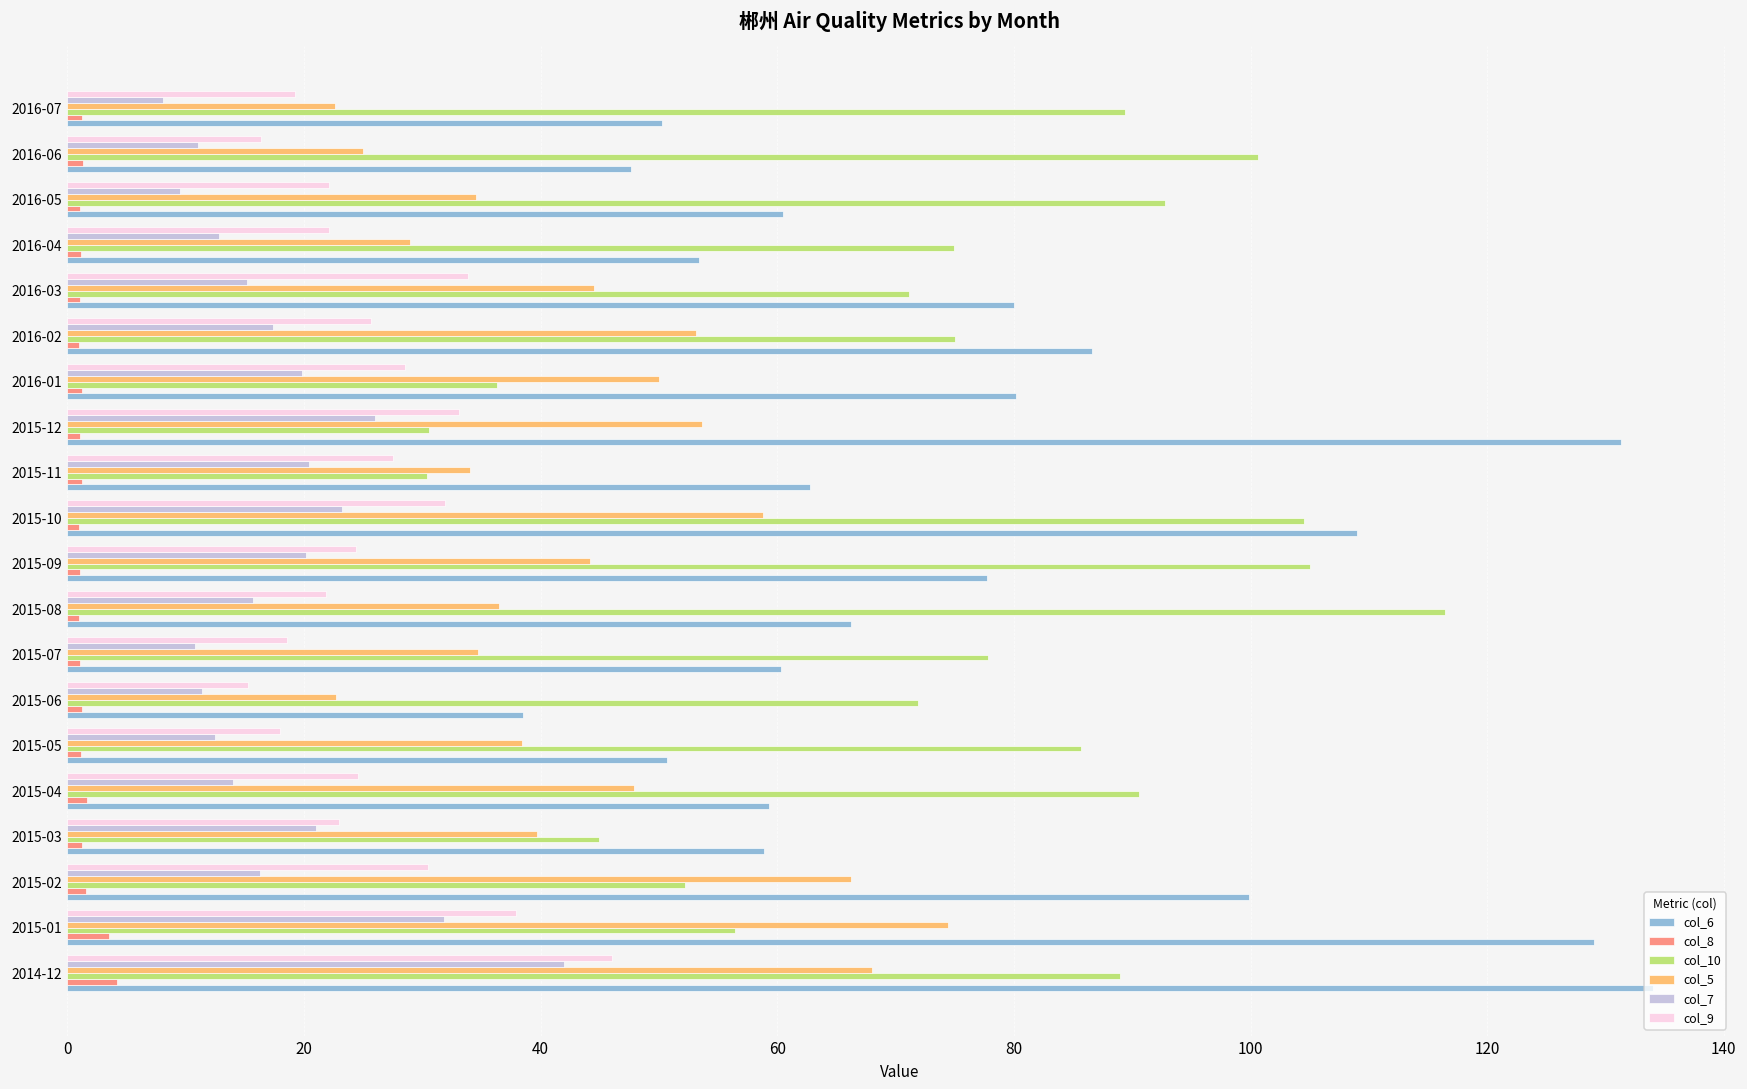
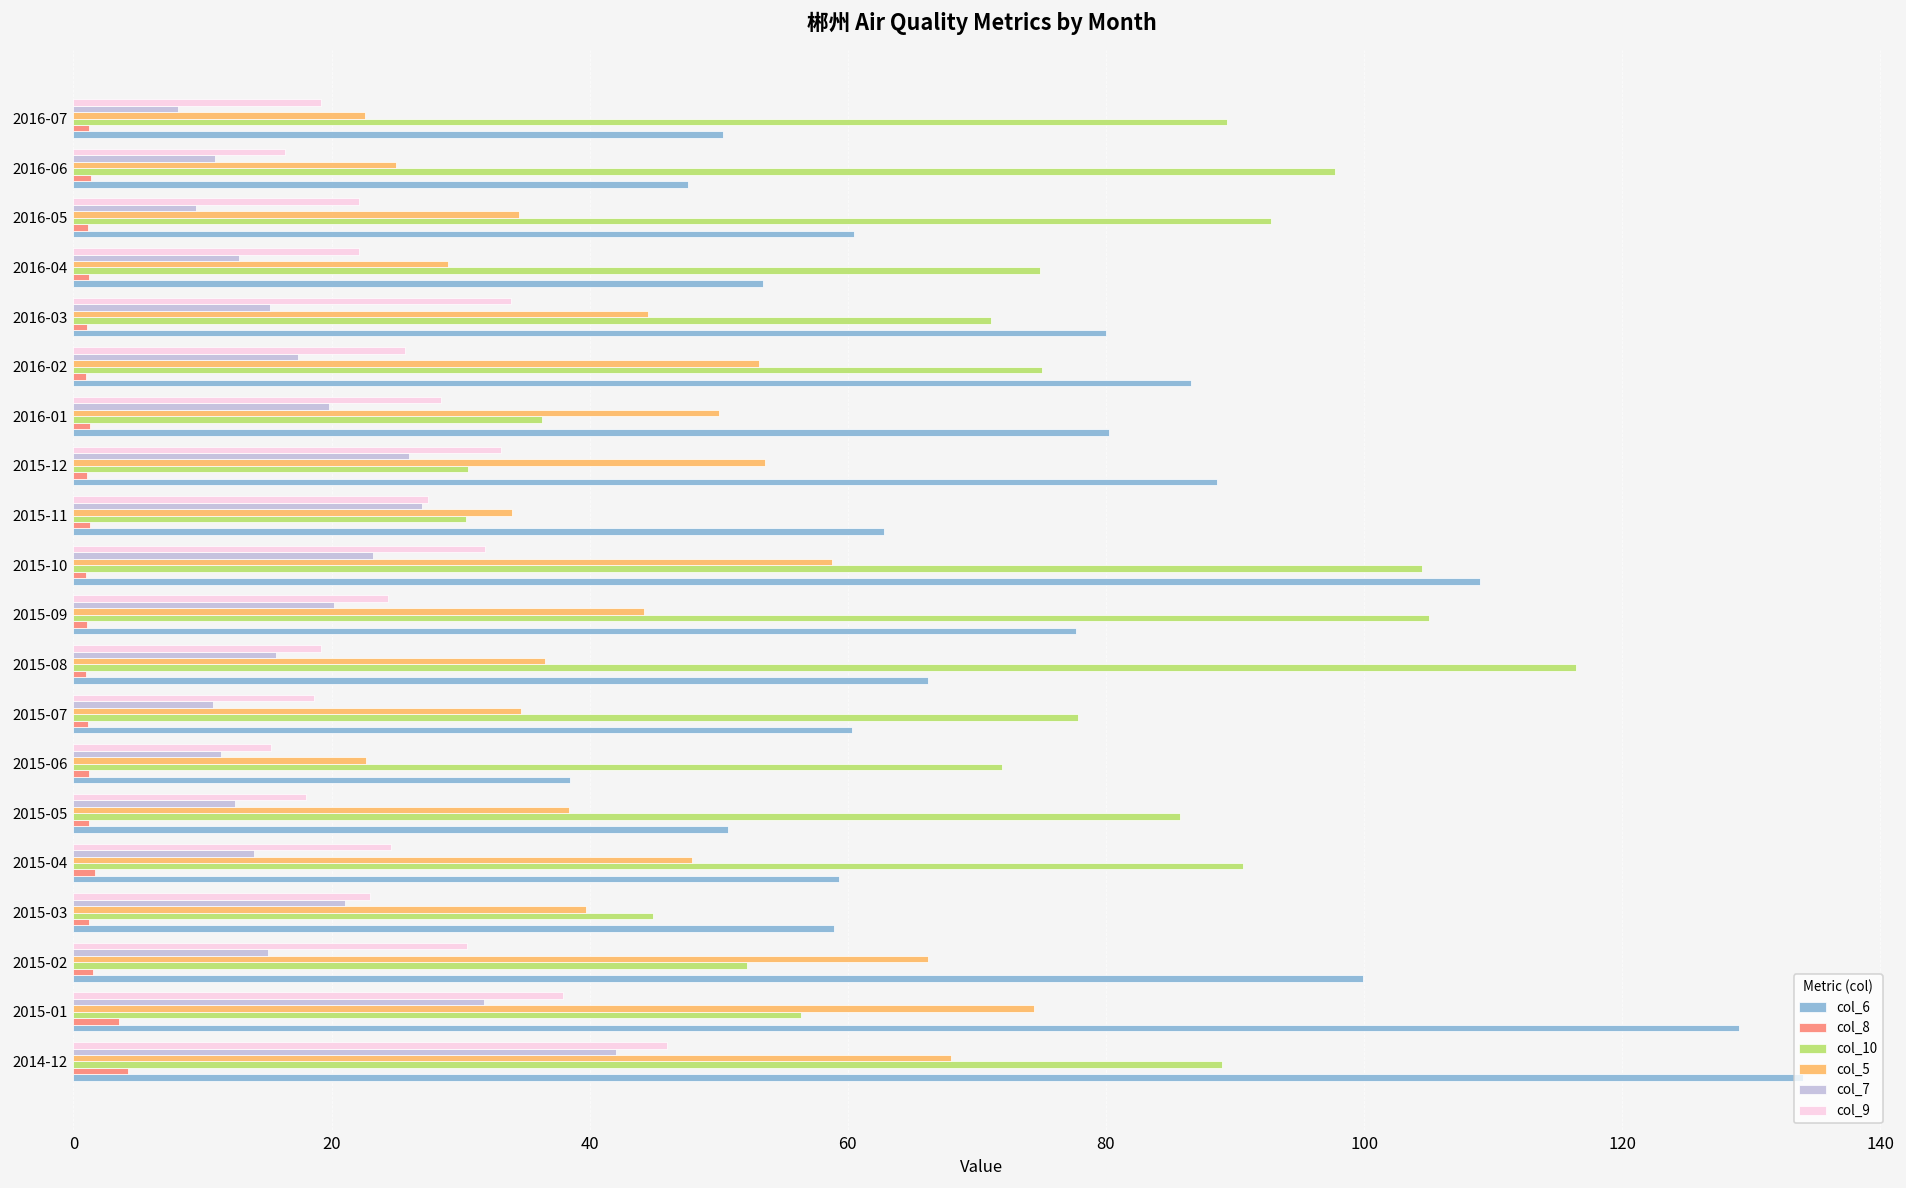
  {
    "col_6": {
      "2016-07": 50.3,
      "2016-06": 47.6,
      "2016-05": 60.5,
      "2016-04": 53.4,
      "2016-03": 80.0,
      "2016-02": 86.6,
      "2016-01": 80.2,
-     "2015-12": 131.3,
+     "2015-12": 88.6,
      "2015-11": 62.8,
      "2015-10": 109.0,
      "2015-09": 77.7,
      "2015-08": 66.2,
      "2015-07": 60.3,
      "2015-06": 38.5,
      "2015-05": 50.7,
      "2015-04": 59.3,
      "2015-03": 58.9,
      "2015-02": 99.9,
      "2015-01": 129.0
    },
    "col_10": {
      "2016-07": 89.4,
-     "2016-06": 100.6,
+     "2016-06": 97.7,
      "2016-05": 92.8,
      "2016-04": 74.9,
      "2016-03": 71.1,
      "2016-02": 75.0,
      "2016-01": 36.3,
      "2015-12": 30.6,
      "2015-11": 30.4,
      "2015-10": 104.5,
      "2015-09": 105.0,
      "2015-08": 116.4,
      "2015-07": 77.8,
      "2015-06": 71.9,
      "2015-05": 85.7,
      "2015-04": 90.6,
      "2015-03": 44.9,
      "2015-02": 52.2,
      "2015-01": 56.4,
      "2014-12": 89.0
    },
    "col_7": {
      "2016-07": 8.1,
      "2016-06": 11.0,
      "2016-05": 9.5,
      "2016-04": 12.8,
      "2016-03": 15.2,
      "2016-02": 17.4,
      "2016-01": 19.8,
      "2015-12": 26.0,
-     "2015-11": 20.4,
+     "2015-11": 27.0,
      "2015-10": 23.2,
      "2015-09": 20.2,
      "2015-08": 15.7,
      "2015-07": 10.8,
      "2015-06": 11.4,
      "2015-05": 12.5,
      "2015-04": 14.0,
      "2015-03": 21.0,
-     "2015-02": 16.3,
+     "2015-02": 15.1,
      "2015-01": 31.8,
      "2014-12": 42.0
    },
    "col_9": {
      "2016-07": 19.2,
      "2016-06": 16.4,
      "2016-05": 22.1,
      "2016-04": 22.1,
      "2016-03": 33.9,
      "2016-02": 25.7,
      "2016-01": 28.5,
      "2015-12": 33.1,
      "2015-11": 27.5,
      "2015-10": 31.9,
      "2015-09": 24.4,
-     "2015-08": 21.9,
+     "2015-08": 19.2,
      "2015-07": 18.6,
      "2015-06": 15.3,
      "2015-05": 18.0,
      "2015-04": 24.6,
      "2015-03": 23.0,
      "2015-02": 30.5,
      "2015-01": 37.9,
      "2014-12": 46.0
    }
  }
